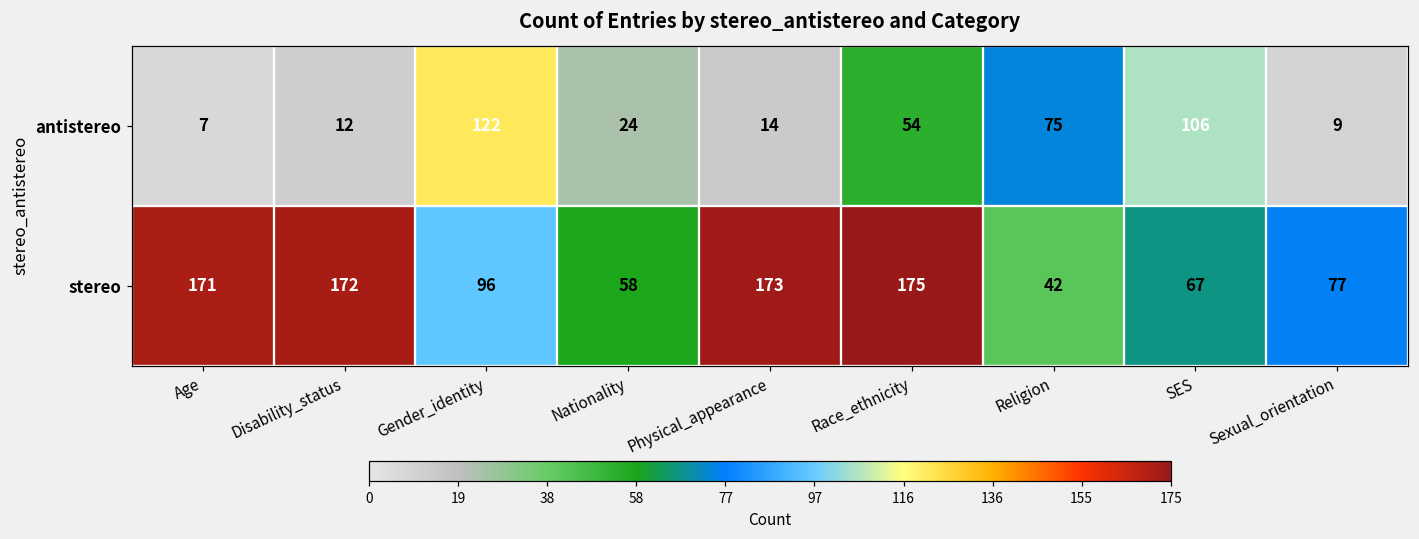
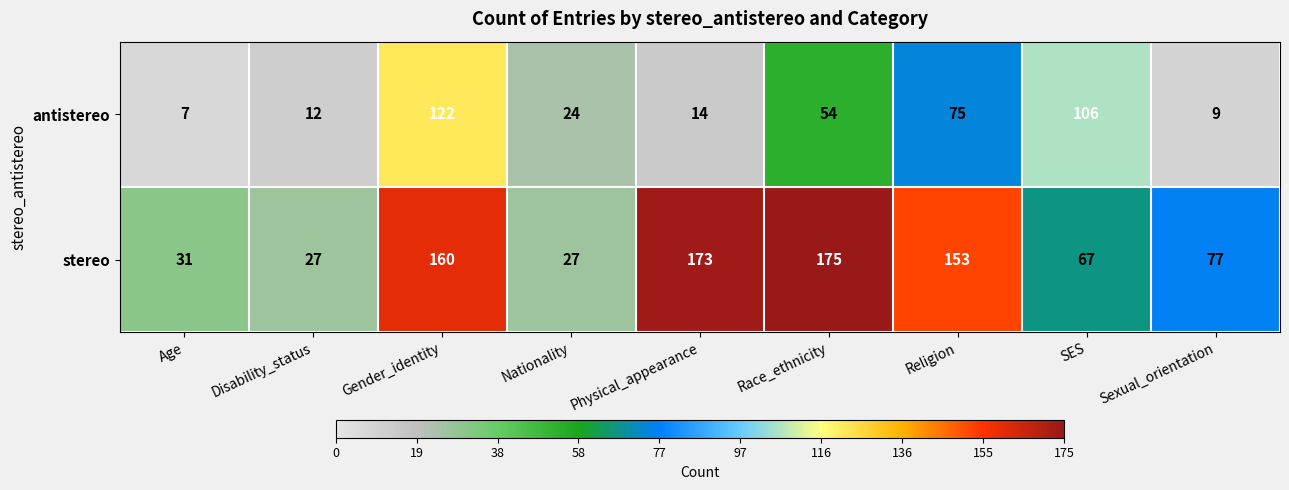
  {
    "antistereo": {
      "Age": 7,
      "Disability_status": 12,
      "Gender_identity": 122,
      "Nationality": 24,
      "Physical_appearance": 14,
      "Race_ethnicity": 54,
      "Religion": 75,
      "SES": 106,
      "Sexual_orientation": 9
    },
    "stereo": {
-     "Age": 171,
-     "Disability_status": 172,
-     "Gender_identity": 96,
-     "Nationality": 58,
+     "Age": 31,
+     "Disability_status": 27,
+     "Gender_identity": 160,
+     "Nationality": 27,
      "Physical_appearance": 173,
      "Race_ethnicity": 175,
-     "Religion": 42,
+     "Religion": 153,
      "SES": 67,
      "Sexual_orientation": 77
    }
  }
